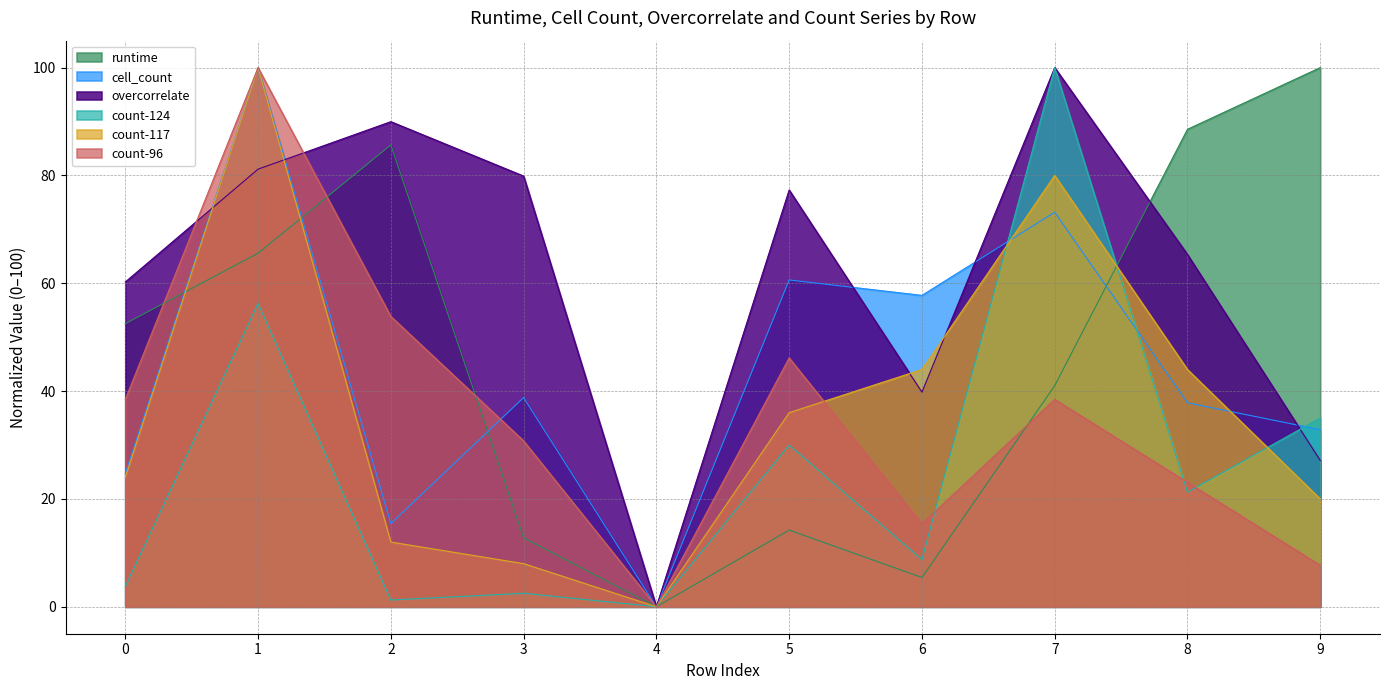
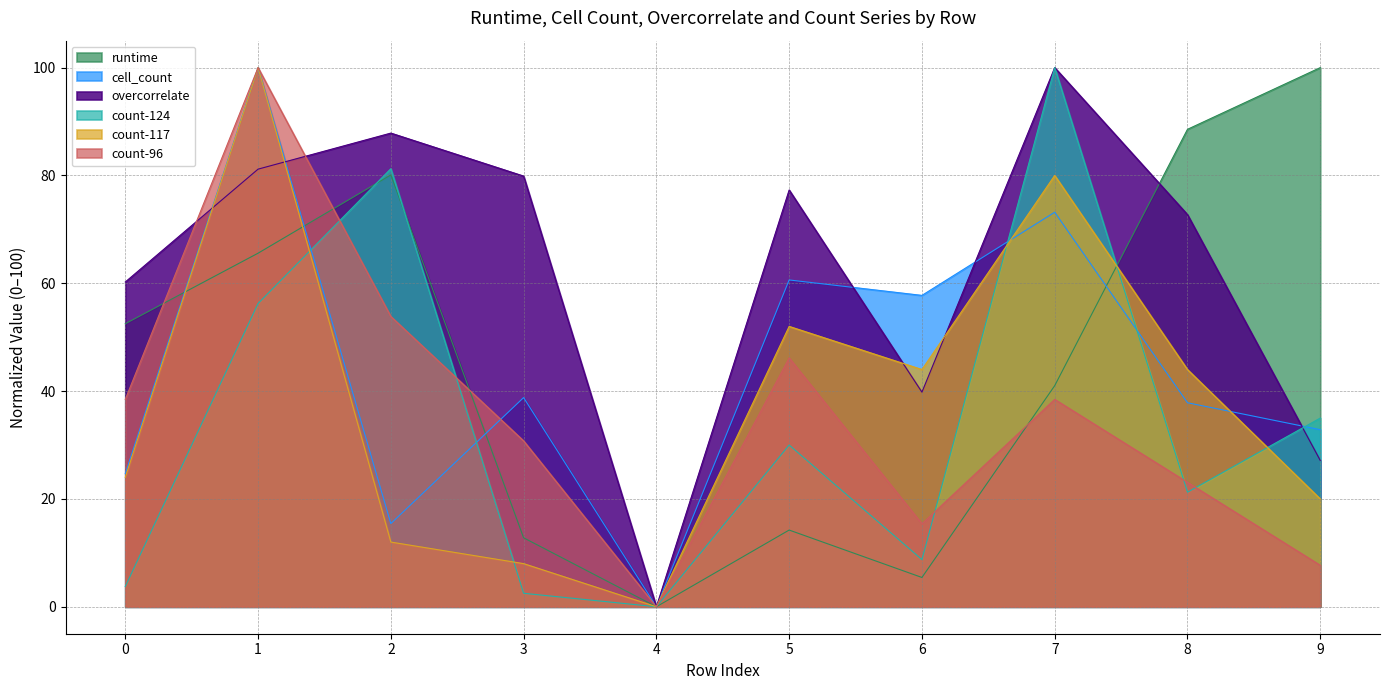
  {
    "runtime": {
      "0": 53,
      "1": 66,
-     "2": 86,
+     "2": 80,
      "3": 13,
      "5": 14,
      "6": 5,
      "7": 41,
      "8": 89,
      "9": 100
    },
    "cell_count": {
      "0": 25,
      "2": 15,
      "3": 39,
      "5": 61,
      "6": 58,
      "7": 73,
      "8": 38,
      "9": 33
    },
    "overcorrelate": {
      "0": 60,
      "1": 81,
-     "2": 90,
+     "2": 88,
      "3": 80,
      "5": 77,
      "6": 40,
-     "8": 65,
+     "8": 73,
      "9": 27
    },
    "count-124": {
      "0": 4,
      "1": 56,
-     "2": 1,
+     "2": 81,
      "3": 3,
      "5": 30,
      "6": 9,
      "8": 21,
      "9": 35
    },
    "count-117": {
      "0": 24,
      "2": 12,
      "3": 8,
-     "5": 36,
+     "5": 52,
      "6": 44,
      "7": 80,
      "8": 44,
      "9": 20
    },
    "count-96": {
      "0": 38,
      "2": 54,
      "3": 31,
      "5": 46,
      "6": 15,
      "7": 38,
      "8": 23,
      "9": 8
    }
  }
